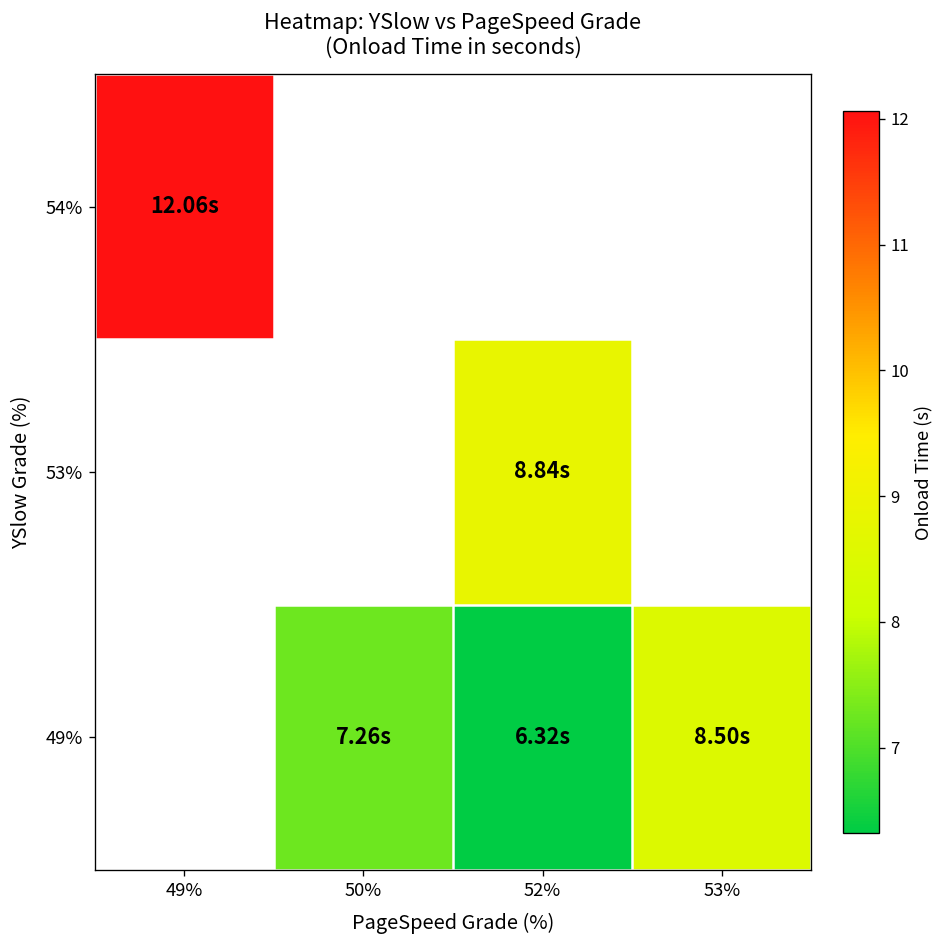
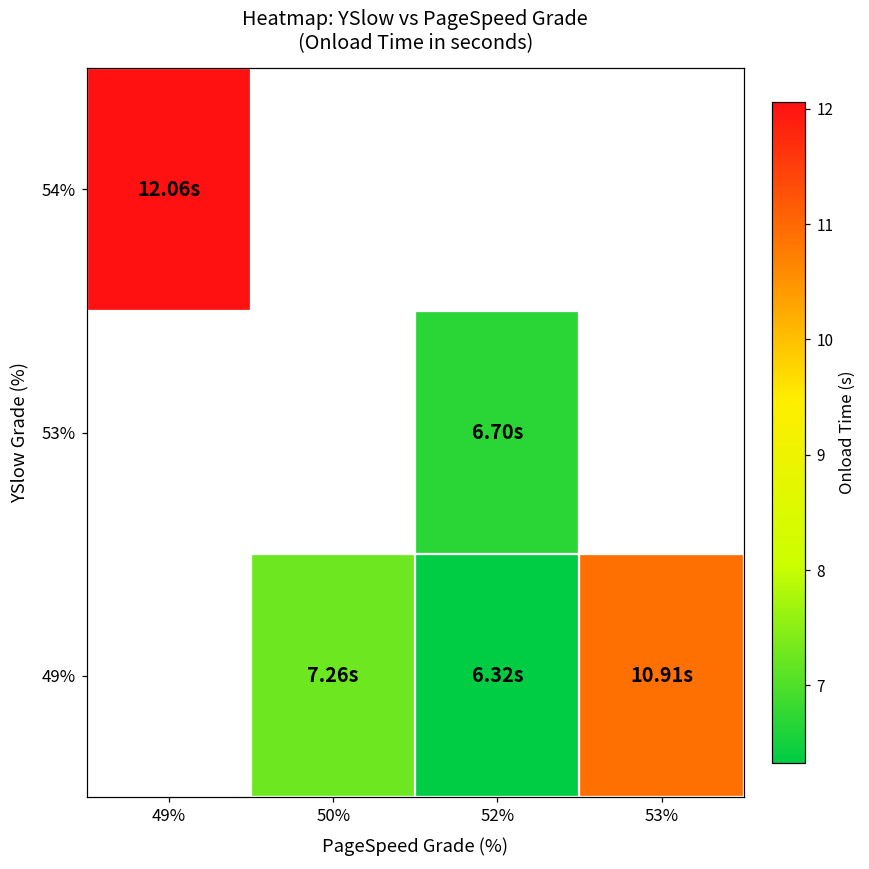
  {
    "54%": {
      "49%": "12.06s"
    },
    "53%": {
-     "52%": "8.84s"
+     "52%": "6.70s"
    },
    "49%": {
      "50%": "7.26s",
      "52%": "6.32s",
-     "53%": "8.50s"
+     "53%": "10.91s"
    }
  }
